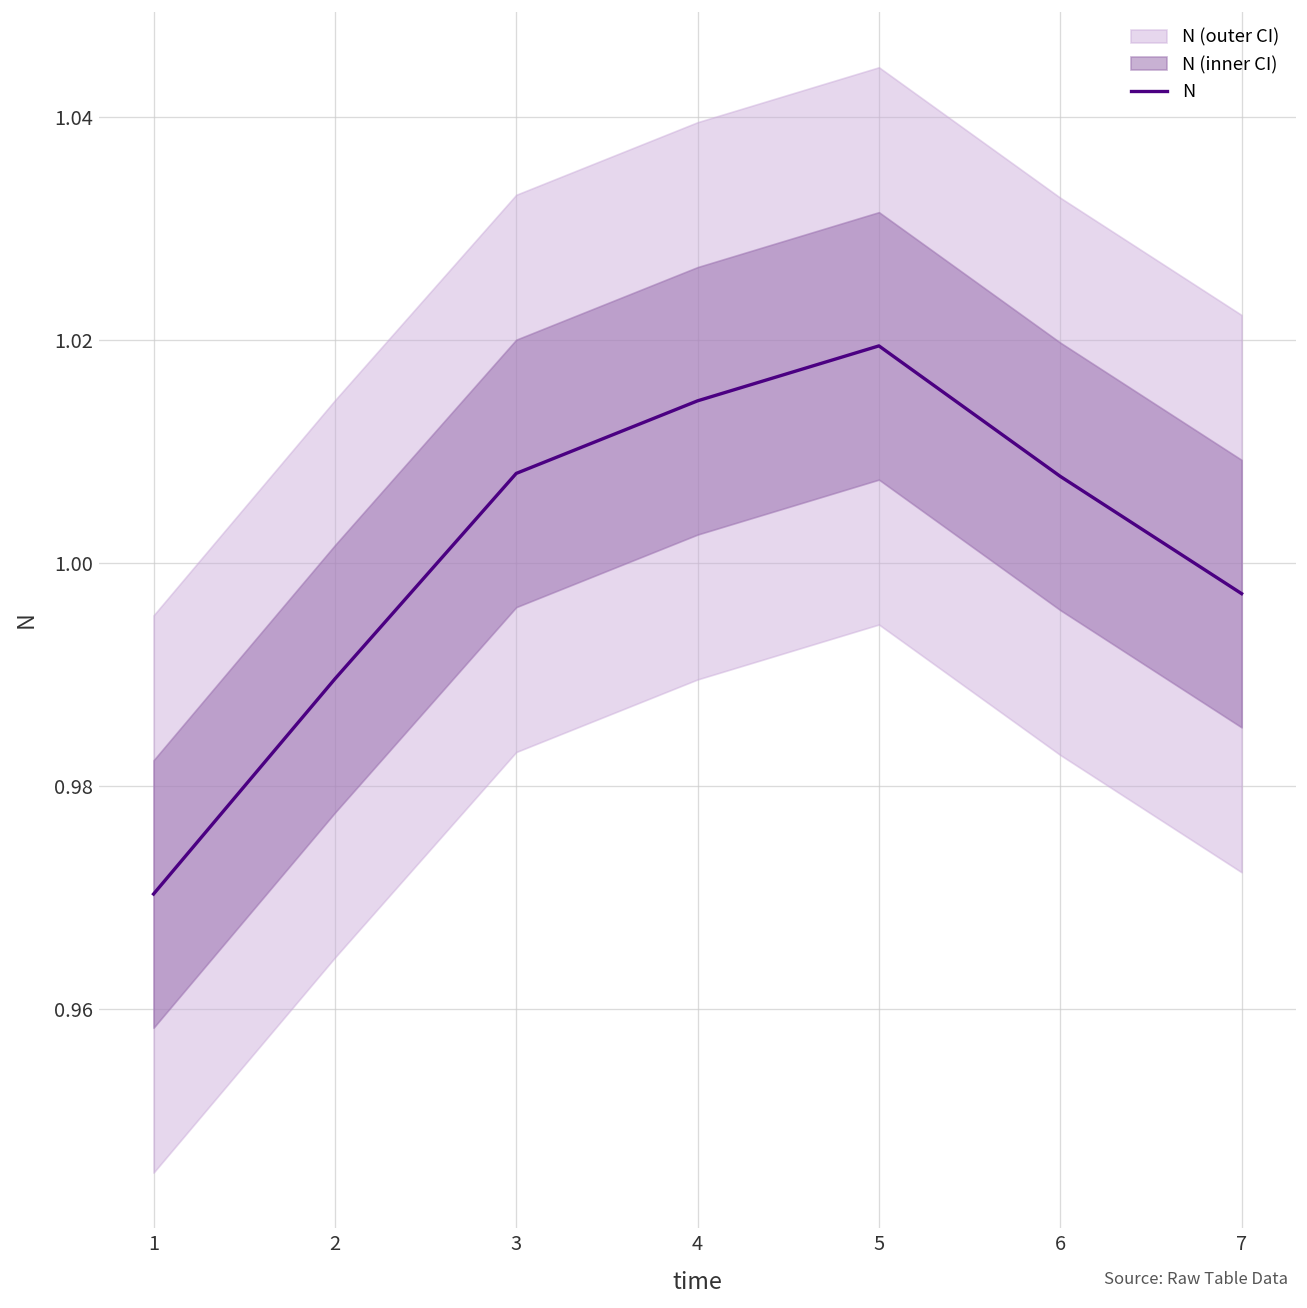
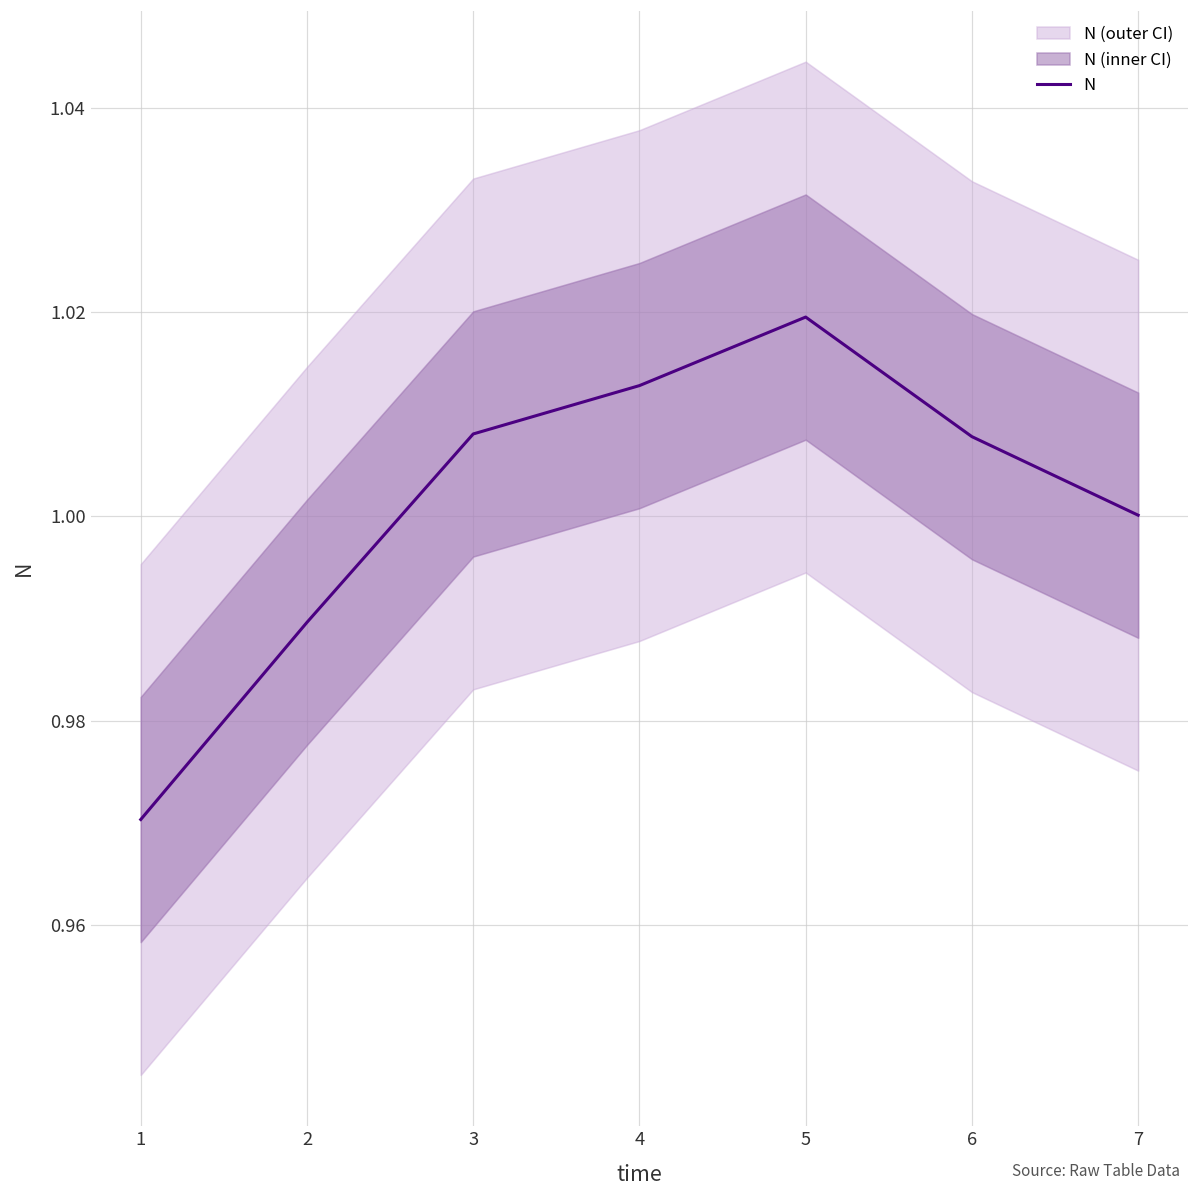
  {
    "N": {
      "1": 0.970,
      "2": 0.990,
      "3": 1.008,
-     "4": 1.015,
+     "4": 1.013,
      "5": 1.020,
      "6": 1.008,
-     "7": 0.997
+     "7": 1.000
    }
  }
